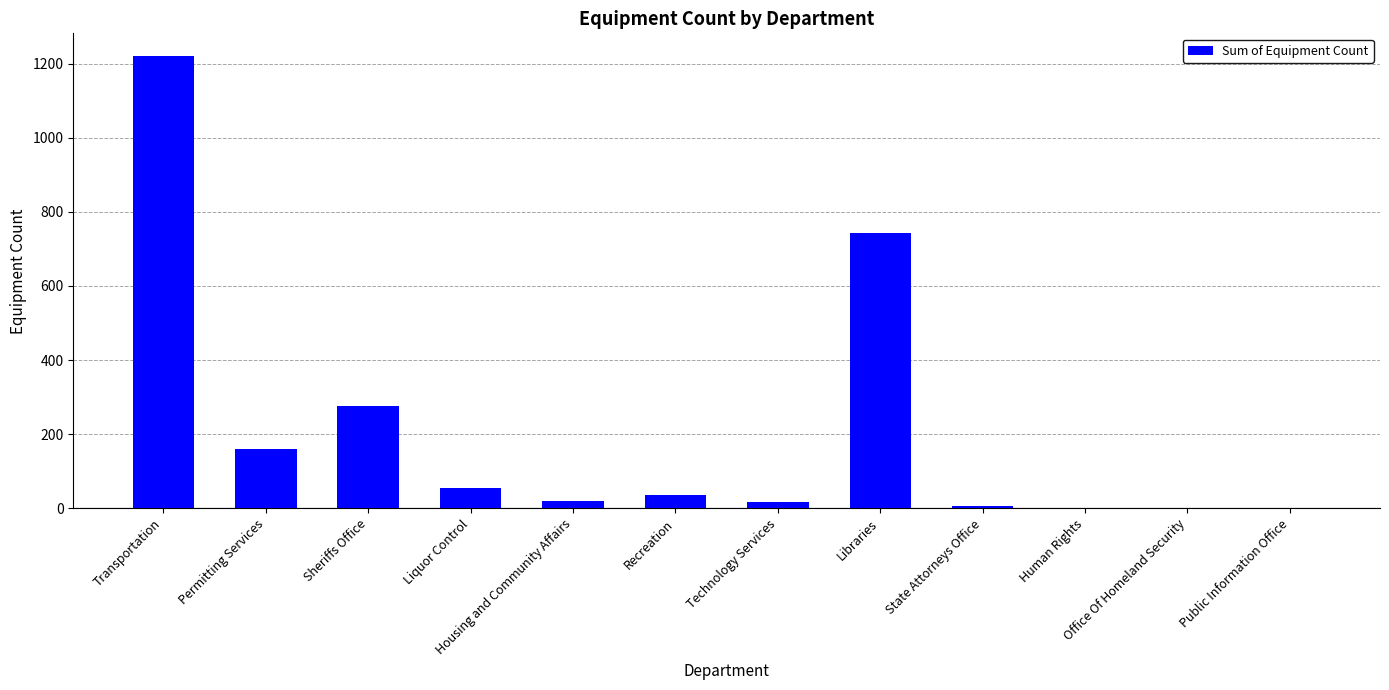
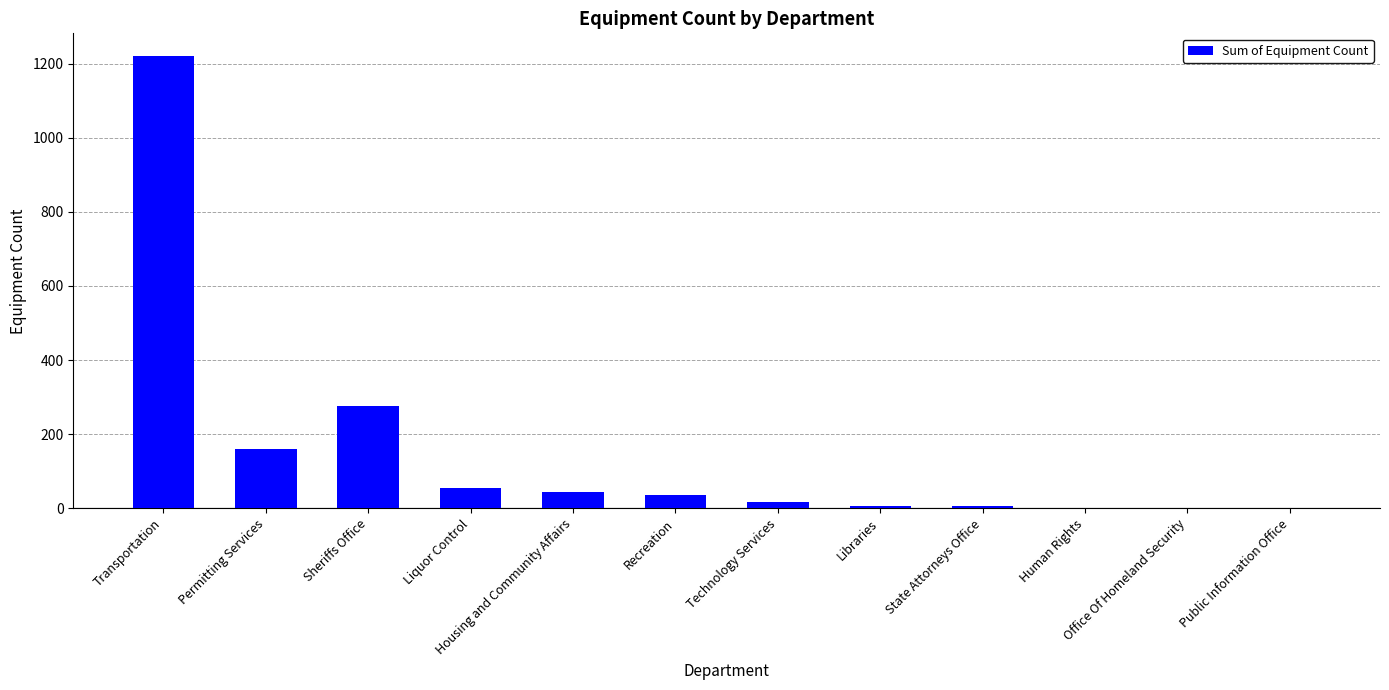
  {
    "Transportation": 1220,
    "Permitting Services": 160,
    "Sheriffs Office": 280,
    "Liquor Control": 60,
-   "Housing and Community Affairs": 20,
+   "Housing and Community Affairs": 50,
    "Recreation": 40,
    "Technology Services": 20,
-   "Libraries": 740
+   "Libraries": 10
  }
